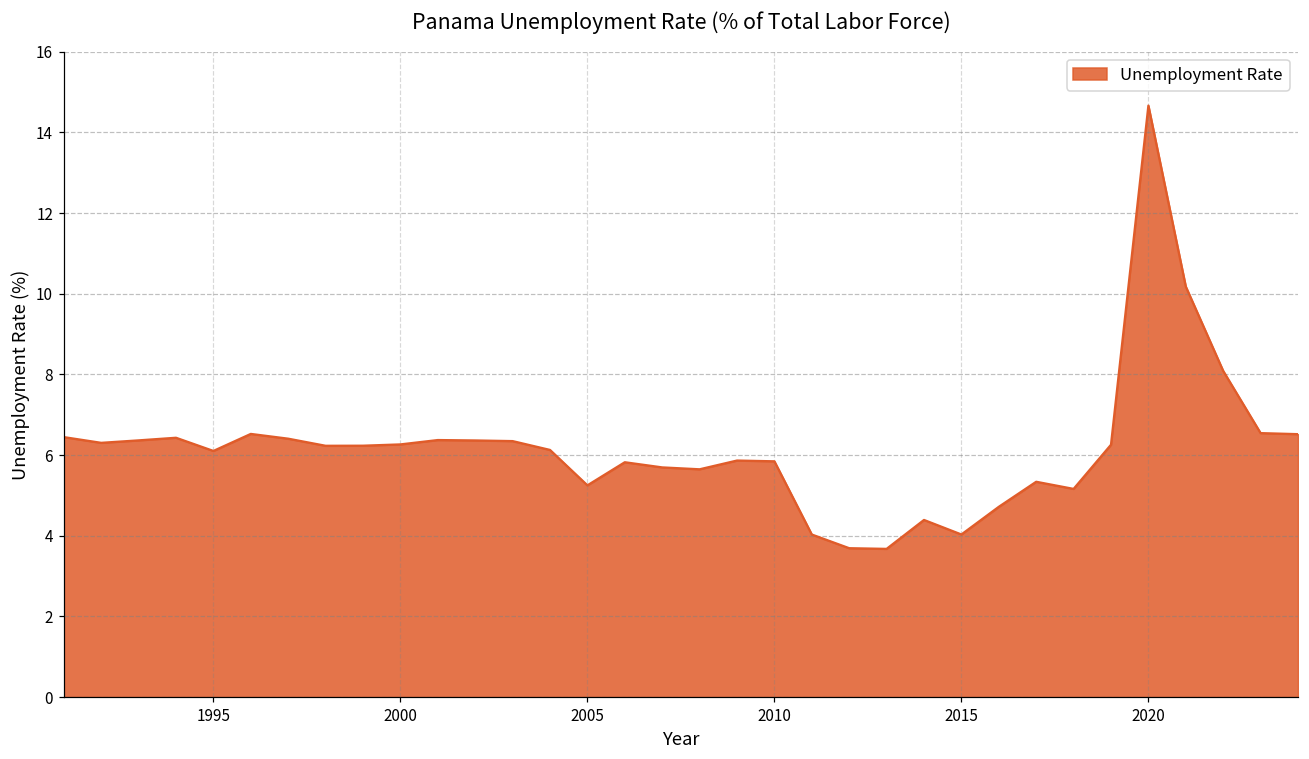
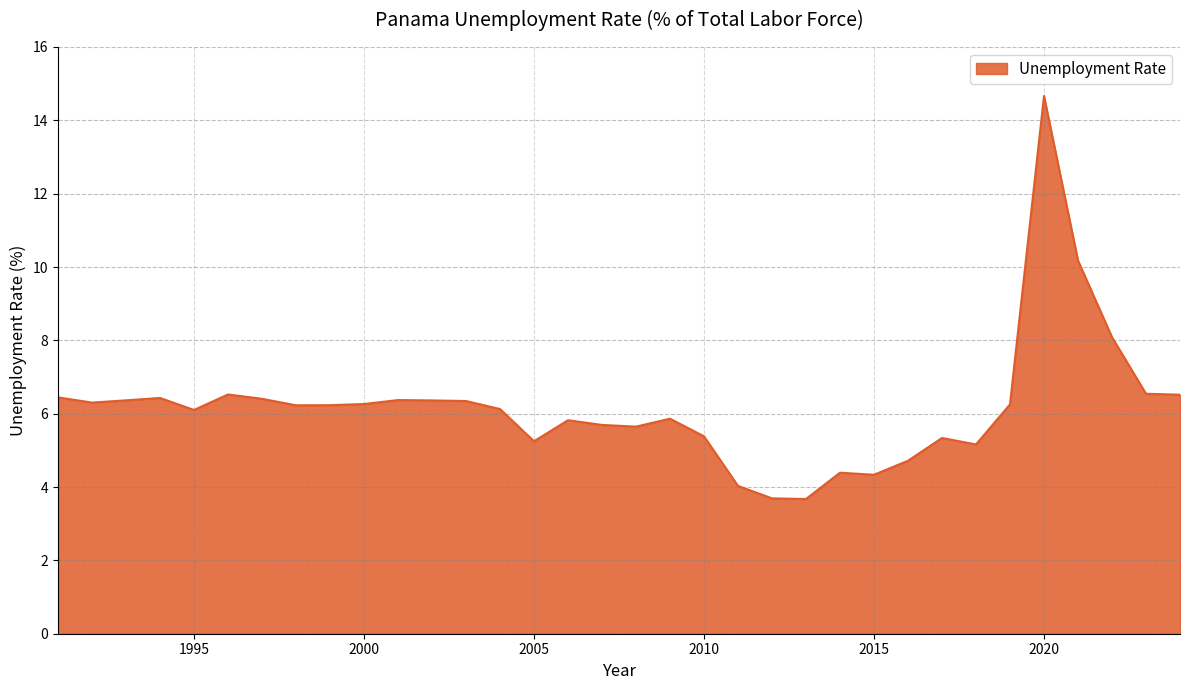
  {
    "1995": 6.1,
    "2000": 6.3,
    "2005": 5.2,
-   "2010": 5.8,
-   "2015": 4.0,
+   "2010": 5.4,
+   "2015": 4.3,
    "2020": 14.7
  }
